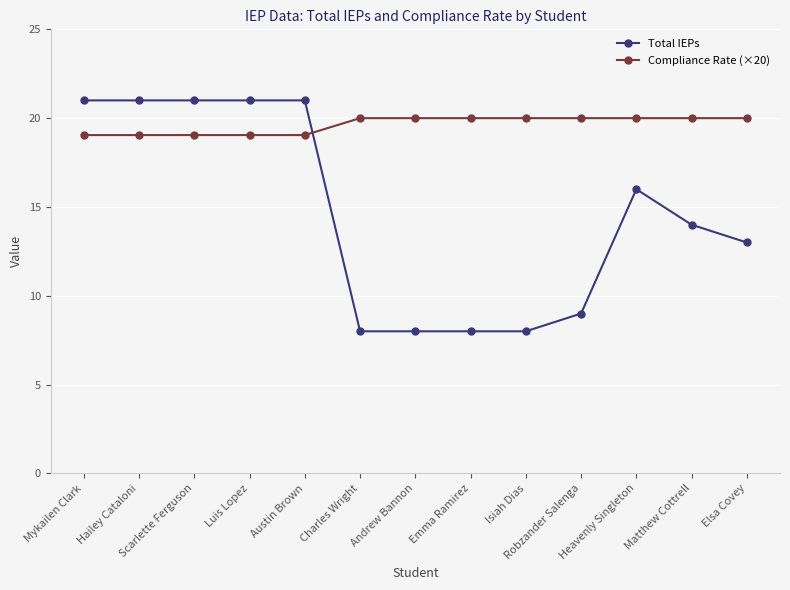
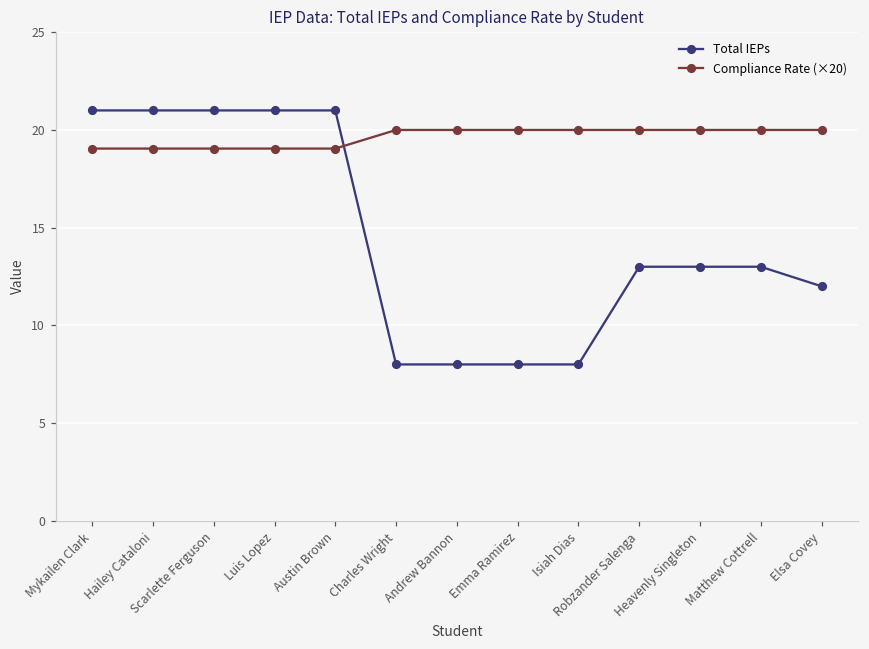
  {
    "Total IEPs": {
      "Mykailen Clark": 21,
      "Hailey Cataloni": 21,
      "Scarlette Ferguson": 21,
      "Luis Lopez": 21,
      "Austin Brown": 21,
      "Charles Wright": 8,
      "Andrew Bannon": 8,
      "Emma Ramirez": 8,
      "Isiah Dias": 8,
-     "Robzander Salenga": 9,
-     "Heavenly Singleton": 16,
-     "Matthew Cottrell": 14,
-     "Elsa Covey": 13
+     "Robzander Salenga": 13,
+     "Heavenly Singleton": 13,
+     "Matthew Cottrell": 13,
+     "Elsa Covey": 12
    },
    "Compliance Rate (×20)": {
      "Mykailen Clark": 19,
      "Hailey Cataloni": 19,
      "Scarlette Ferguson": 19,
      "Luis Lopez": 19,
      "Austin Brown": 19,
      "Charles Wright": 20,
      "Andrew Bannon": 20,
      "Emma Ramirez": 20,
      "Isiah Dias": 20,
      "Robzander Salenga": 20,
      "Heavenly Singleton": 20,
      "Matthew Cottrell": 20,
      "Elsa Covey": 20
    }
  }
